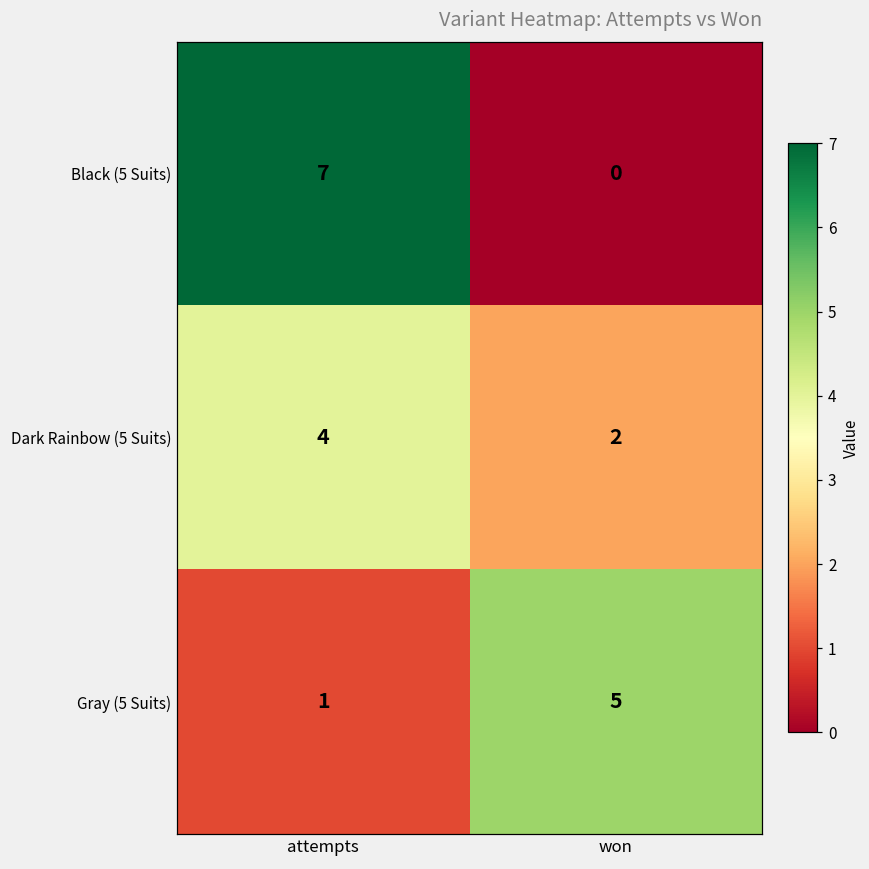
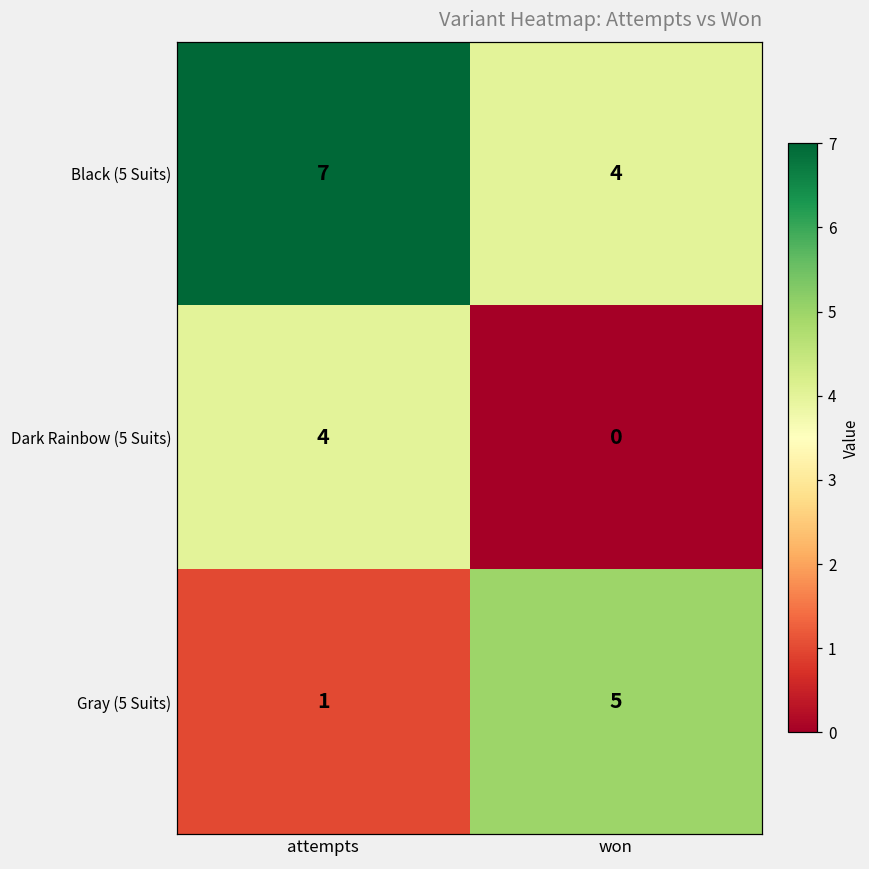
  {
    "Black (5 Suits)": {
      "attempts": 7,
-     "won": 0
+     "won": 4
    },
    "Dark Rainbow (5 Suits)": {
      "attempts": 4,
-     "won": 2
+     "won": 0
    },
    "Gray (5 Suits)": {
      "attempts": 1,
      "won": 5
    }
  }
